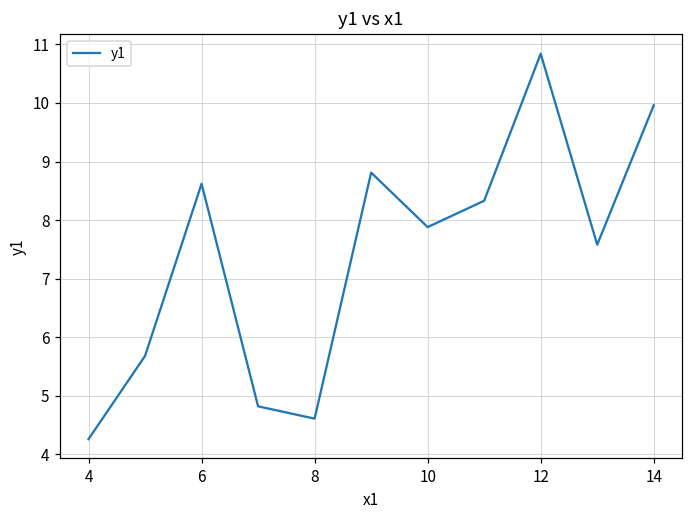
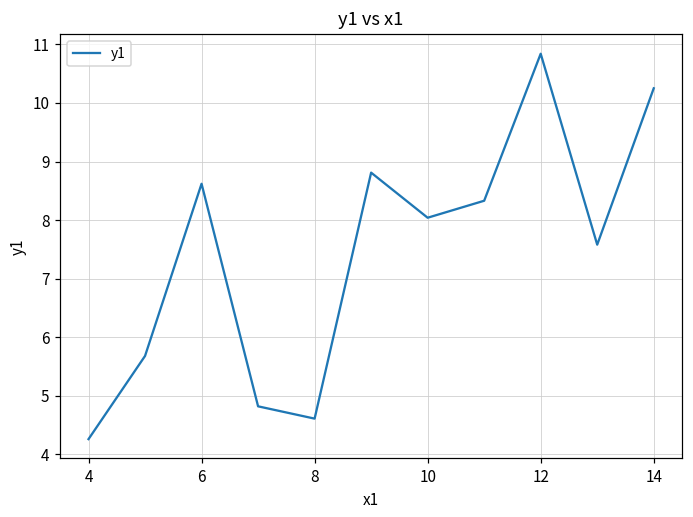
  {
    "4": 4.3,
    "6": 8.6,
    "8": 4.6,
-   "10": 7.9,
+   "10": 8.0,
    "12": 10.8,
-   "14": 10.0
+   "14": 10.3
  }
